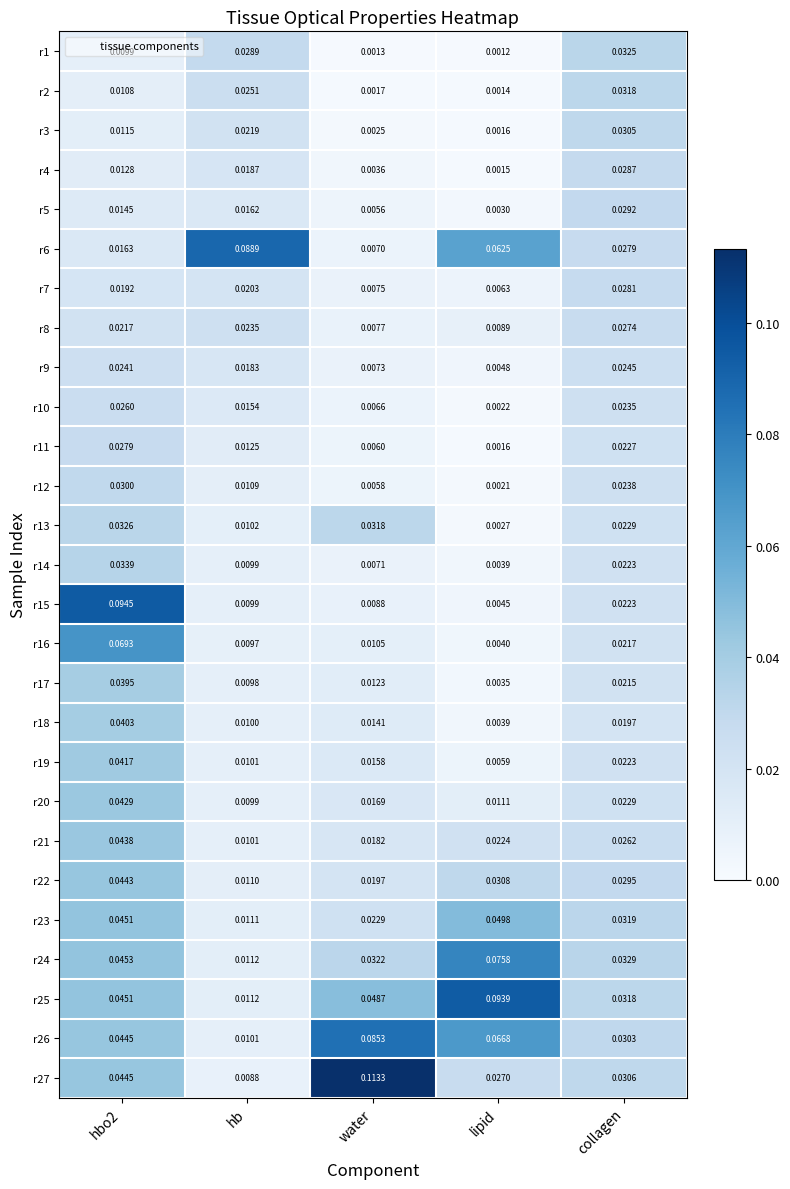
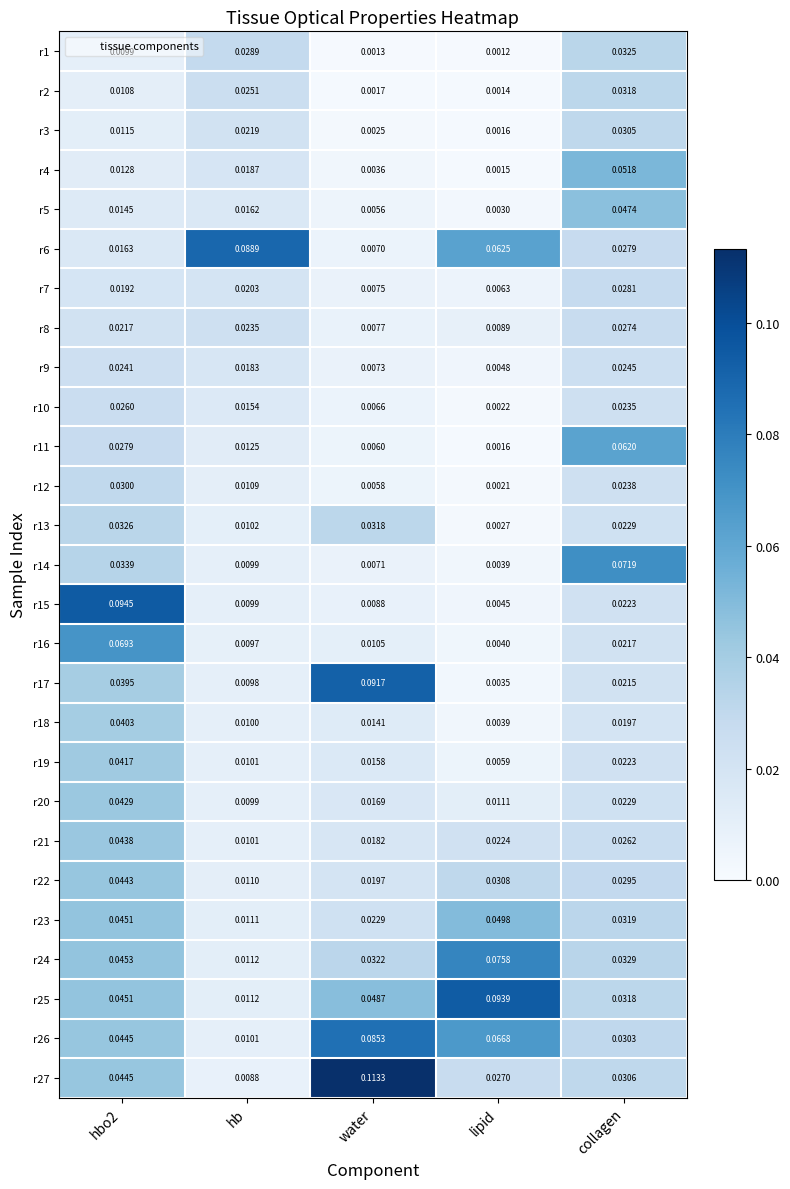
  {
    "r1": {
      "hb": 0.0289,
      "water": 0.0013,
      "lipid": 0.0012,
      "collagen": 0.0325
    },
    "r2": {
      "hbo2": 0.0108,
      "hb": 0.0251,
      "water": 0.0017,
      "lipid": 0.0014,
      "collagen": 0.0318
    },
    "r3": {
      "hbo2": 0.0115,
      "hb": 0.0219,
      "water": 0.0025,
      "lipid": 0.0016,
      "collagen": 0.0305
    },
    "r4": {
      "hbo2": 0.0128,
      "hb": 0.0187,
      "water": 0.0036,
      "lipid": 0.0015,
-     "collagen": 0.0287
+     "collagen": 0.0518
    },
    "r5": {
      "hbo2": 0.0145,
      "hb": 0.0162,
      "water": 0.0056,
      "lipid": 0.0030,
-     "collagen": 0.0292
+     "collagen": 0.0474
    },
    "r6": {
      "hbo2": 0.0163,
      "hb": 0.0889,
      "water": 0.0070,
      "lipid": 0.0625,
      "collagen": 0.0279
    },
    "r7": {
      "hbo2": 0.0192,
      "hb": 0.0203,
      "water": 0.0075,
      "lipid": 0.0063,
      "collagen": 0.0281
    },
    "r8": {
      "hbo2": 0.0217,
      "hb": 0.0235,
      "water": 0.0077,
      "lipid": 0.0089,
      "collagen": 0.0274
    },
    "r9": {
      "hbo2": 0.0241,
      "hb": 0.0183,
      "water": 0.0073,
      "lipid": 0.0048,
      "collagen": 0.0245
    },
    "r10": {
      "hbo2": 0.0260,
      "hb": 0.0154,
      "water": 0.0066,
      "lipid": 0.0022,
      "collagen": 0.0235
    },
    "r11": {
      "hbo2": 0.0279,
      "hb": 0.0125,
      "water": 0.0060,
      "lipid": 0.0016,
-     "collagen": 0.0227
+     "collagen": 0.0620
    },
    "r12": {
      "hbo2": 0.0300,
      "hb": 0.0109,
      "water": 0.0058,
      "lipid": 0.0021,
      "collagen": 0.0238
    },
    "r13": {
      "hbo2": 0.0326,
      "hb": 0.0102,
      "water": 0.0318,
      "lipid": 0.0027,
      "collagen": 0.0229
    },
    "r14": {
      "hbo2": 0.0339,
      "hb": 0.0099,
      "water": 0.0071,
      "lipid": 0.0039,
-     "collagen": 0.0223
+     "collagen": 0.0719
    },
    "r15": {
      "hbo2": 0.0945,
      "hb": 0.0099,
      "water": 0.0088,
      "lipid": 0.0045,
      "collagen": 0.0223
    },
    "r16": {
      "hbo2": 0.0693,
      "hb": 0.0097,
      "water": 0.0105,
      "lipid": 0.0040,
      "collagen": 0.0217
    },
    "r17": {
      "hbo2": 0.0395,
      "hb": 0.0098,
-     "water": 0.0123,
+     "water": 0.0917,
      "lipid": 0.0035,
      "collagen": 0.0215
    },
    "r18": {
      "hbo2": 0.0403,
      "hb": 0.0100,
      "water": 0.0141,
      "lipid": 0.0039,
      "collagen": 0.0197
    },
    "r19": {
      "hbo2": 0.0417,
      "hb": 0.0101,
      "water": 0.0158,
      "lipid": 0.0059,
      "collagen": 0.0223
    },
    "r20": {
      "hbo2": 0.0429,
      "hb": 0.0099,
      "water": 0.0169,
      "lipid": 0.0111,
      "collagen": 0.0229
    },
    "r21": {
      "hbo2": 0.0438,
      "hb": 0.0101,
      "water": 0.0182,
      "lipid": 0.0224,
      "collagen": 0.0262
    },
    "r22": {
      "hbo2": 0.0443,
      "hb": 0.0110,
      "water": 0.0197,
      "lipid": 0.0308,
      "collagen": 0.0295
    },
    "r23": {
      "hbo2": 0.0451,
      "hb": 0.0111,
      "water": 0.0229,
      "lipid": 0.0498,
      "collagen": 0.0319
    },
    "r24": {
      "hbo2": 0.0453,
      "hb": 0.0112,
      "water": 0.0322,
      "lipid": 0.0758,
      "collagen": 0.0329
    },
    "r25": {
      "hbo2": 0.0451,
      "hb": 0.0112,
      "water": 0.0487,
      "lipid": 0.0939,
      "collagen": 0.0318
    },
    "r26": {
      "hbo2": 0.0445,
      "hb": 0.0101,
      "water": 0.0853,
      "lipid": 0.0668,
      "collagen": 0.0303
    },
    "r27": {
      "hbo2": 0.0445,
      "hb": 0.0088,
      "water": 0.1133,
      "lipid": 0.0270,
      "collagen": 0.0306
    }
  }
